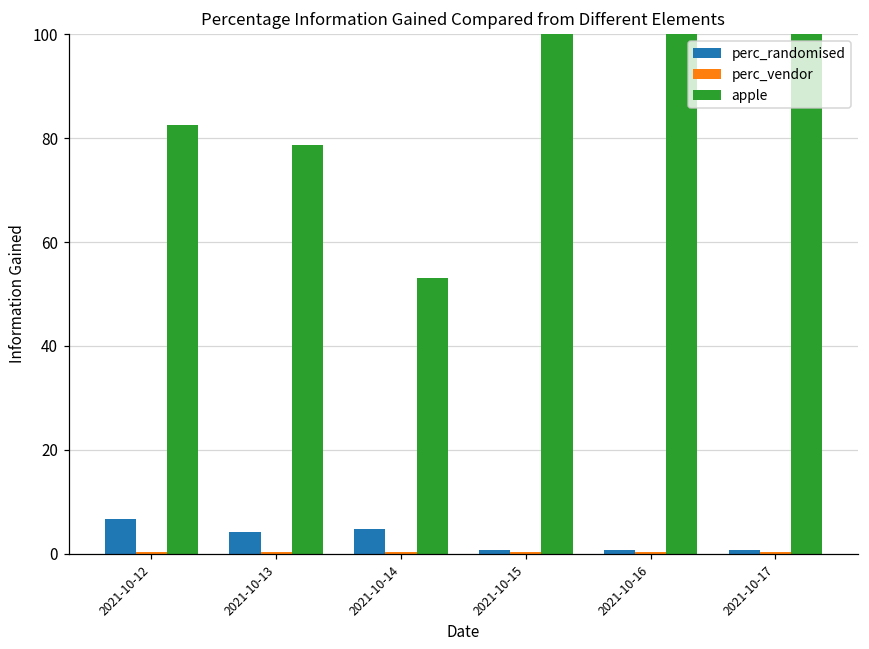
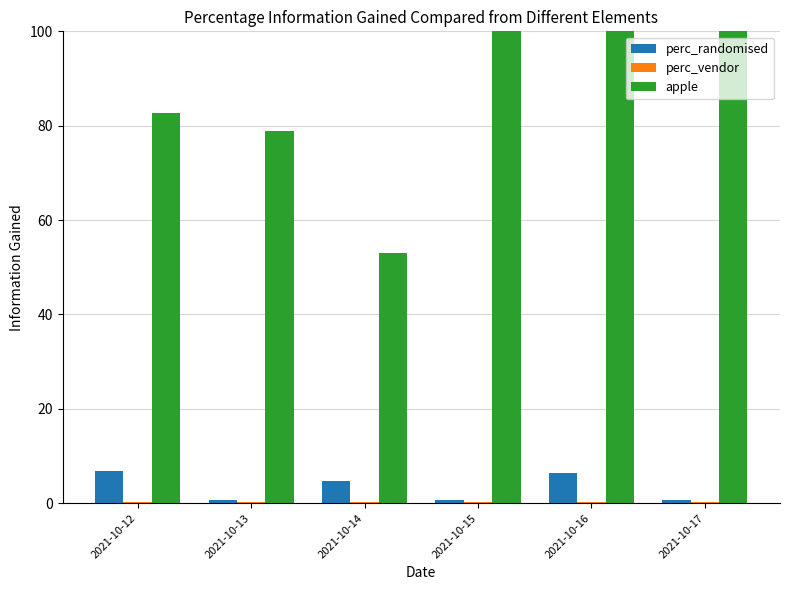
  {
    "perc_randomised": {
      "2021-10-12": 7,
-     "2021-10-13": 4,
+     "2021-10-13": 1,
      "2021-10-14": 5,
      "2021-10-15": 1,
-     "2021-10-16": 1,
+     "2021-10-16": 6,
      "2021-10-17": 1
    },
    "apple": {
      "2021-10-12": 83,
      "2021-10-13": 79,
      "2021-10-14": 53
    }
  }
